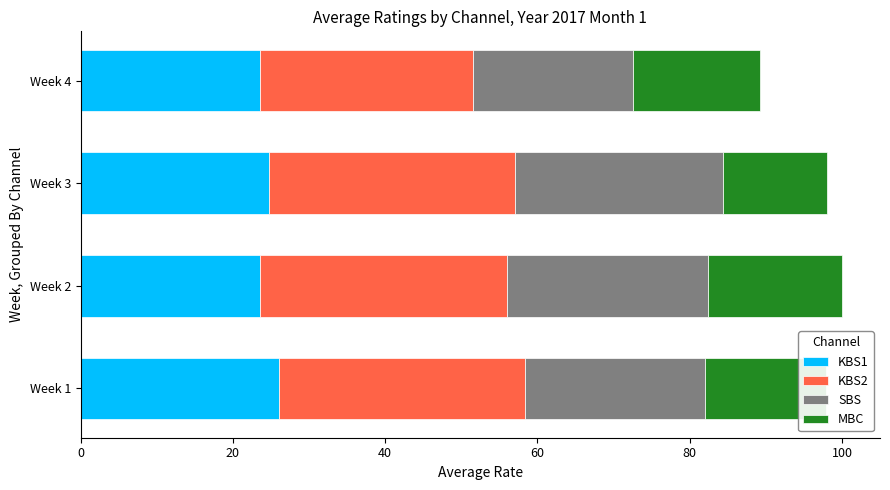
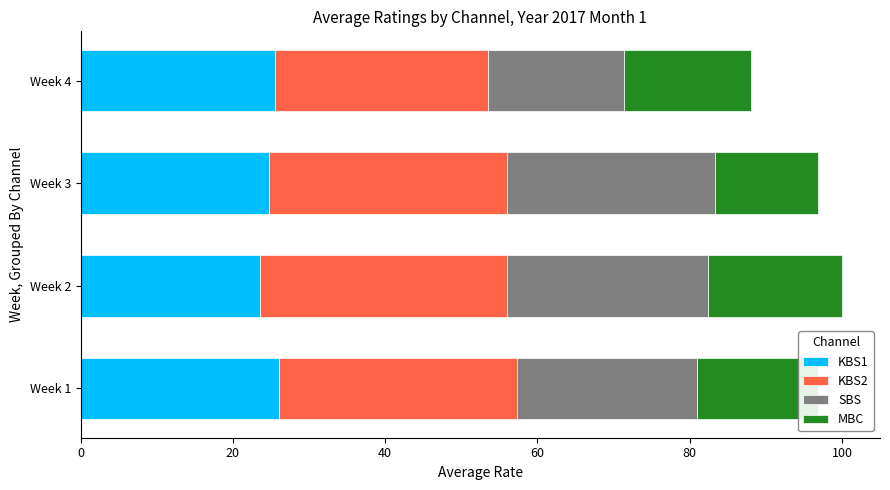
  {
    "KBS1": {
-     "Week 4": 24,
+     "Week 4": 26,
      "Week 3": 25,
      "Week 2": 24,
      "Week 1": 26
    },
    "KBS2": {
      "Week 4": 28,
-     "Week 3": 32,
+     "Week 3": 31,
      "Week 2": 33,
-     "Week 1": 32
+     "Week 1": 31
    },
    "SBS": {
-     "Week 4": 21,
+     "Week 4": 18,
      "Week 3": 27,
      "Week 2": 26,
      "Week 1": 24
    },
    "MBC": {
      "Week 4": 17,
      "Week 3": 14,
      "Week 2": 18
    }
  }
